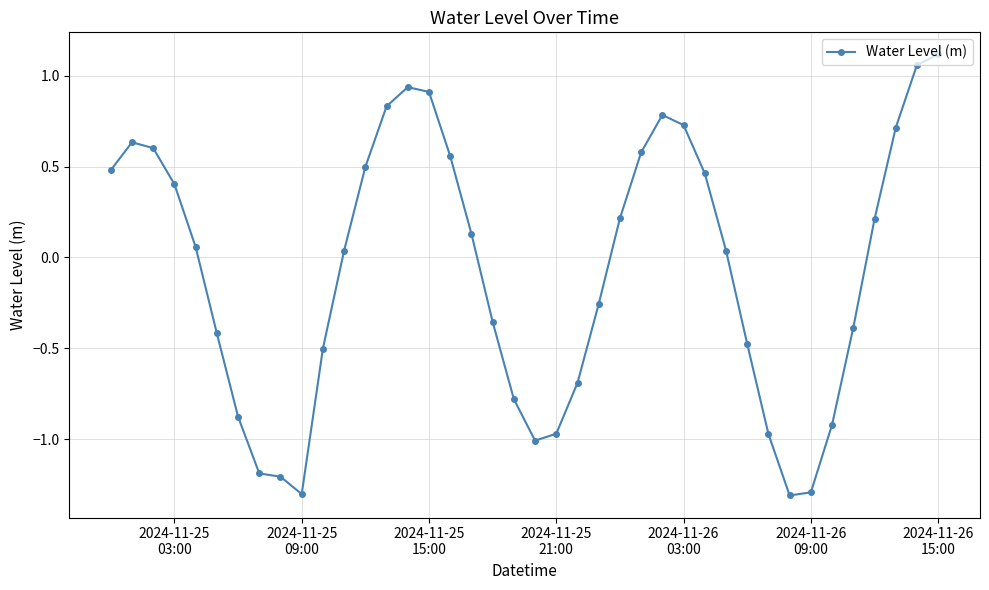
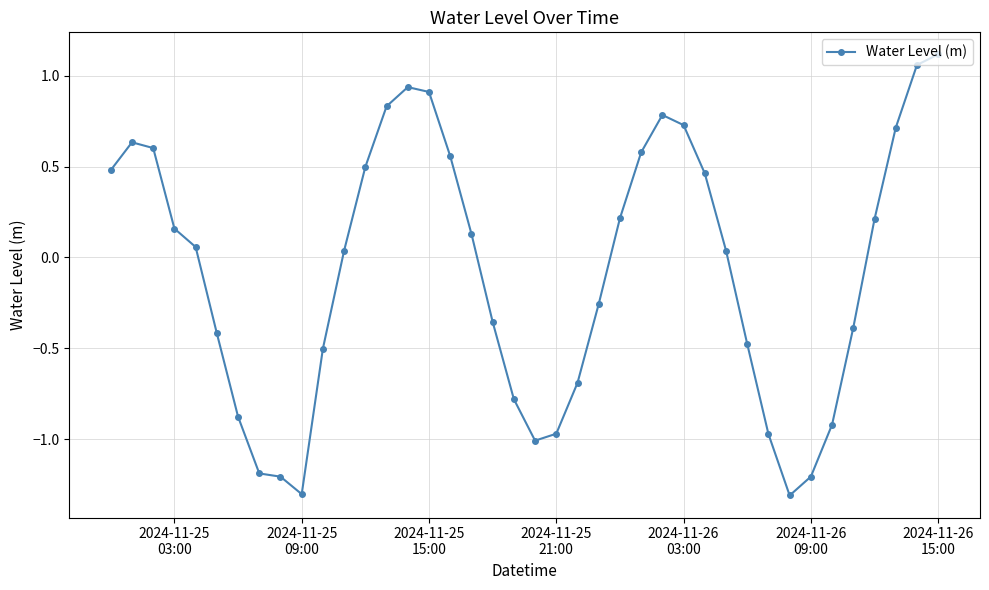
  {
-   "2024-11-25 03:00": 0.40,
+   "2024-11-25 03:00": 0.16,
    "2024-11-25 09:00": -1.30,
    "2024-11-25 15:00": 0.91,
    "2024-11-25 21:00": -0.97,
    "2024-11-26 03:00": 0.73,
-   "2024-11-26 09:00": -1.29
+   "2024-11-26 09:00": -1.21
  }
